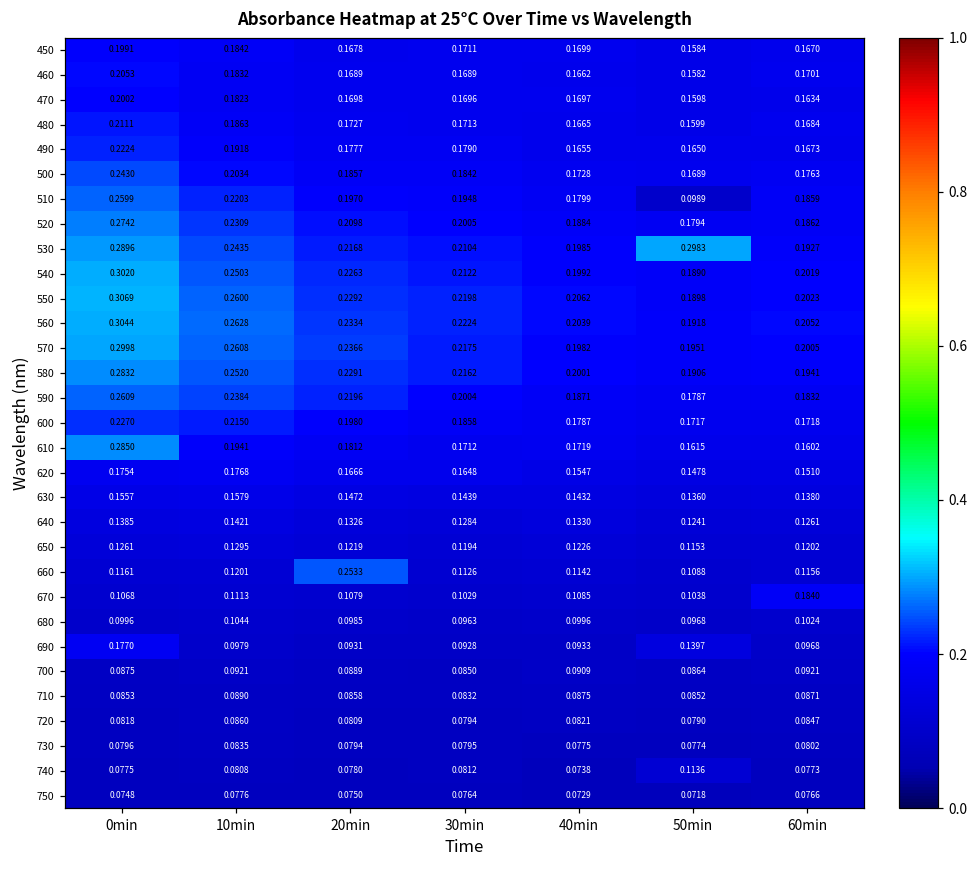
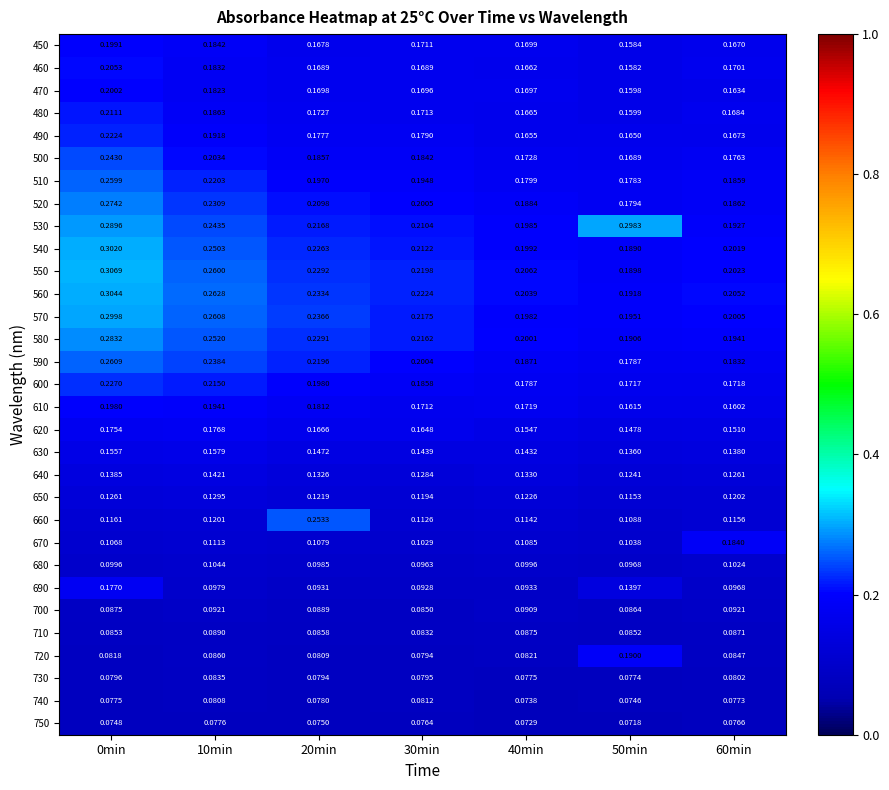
  {
    "510": {
      "0min": 0.2599,
      "10min": 0.2203,
      "20min": 0.1970,
      "30min": 0.1948,
      "40min": 0.1799,
-     "50min": 0.0989,
+     "50min": 0.1783,
      "60min": 0.1859
    },
    "610": {
-     "0min": 0.2850,
+     "0min": 0.1980,
      "10min": 0.1941,
      "20min": 0.1812,
      "30min": 0.1712,
      "40min": 0.1719,
      "50min": 0.1615,
      "60min": 0.1602
    },
    "720": {
      "0min": 0.0818,
      "10min": 0.0860,
      "20min": 0.0809,
      "30min": 0.0794,
      "40min": 0.0821,
-     "50min": 0.0790,
+     "50min": 0.1900,
      "60min": 0.0847
    },
    "740": {
      "0min": 0.0775,
      "10min": 0.0808,
      "20min": 0.0780,
      "30min": 0.0812,
      "40min": 0.0738,
-     "50min": 0.1136,
+     "50min": 0.0746,
      "60min": 0.0773
    }
  }
